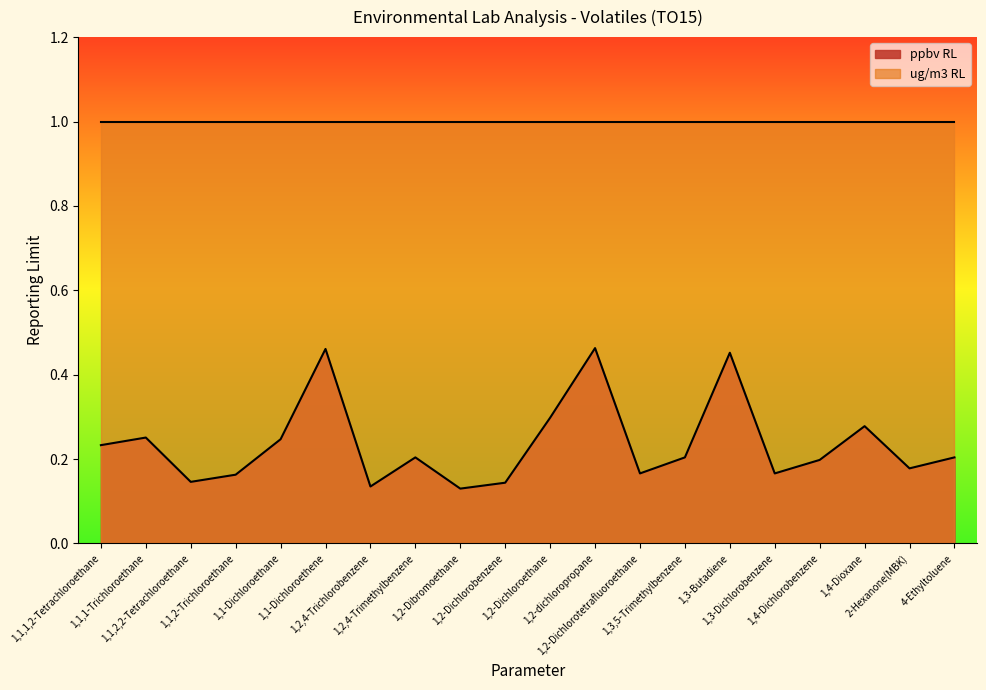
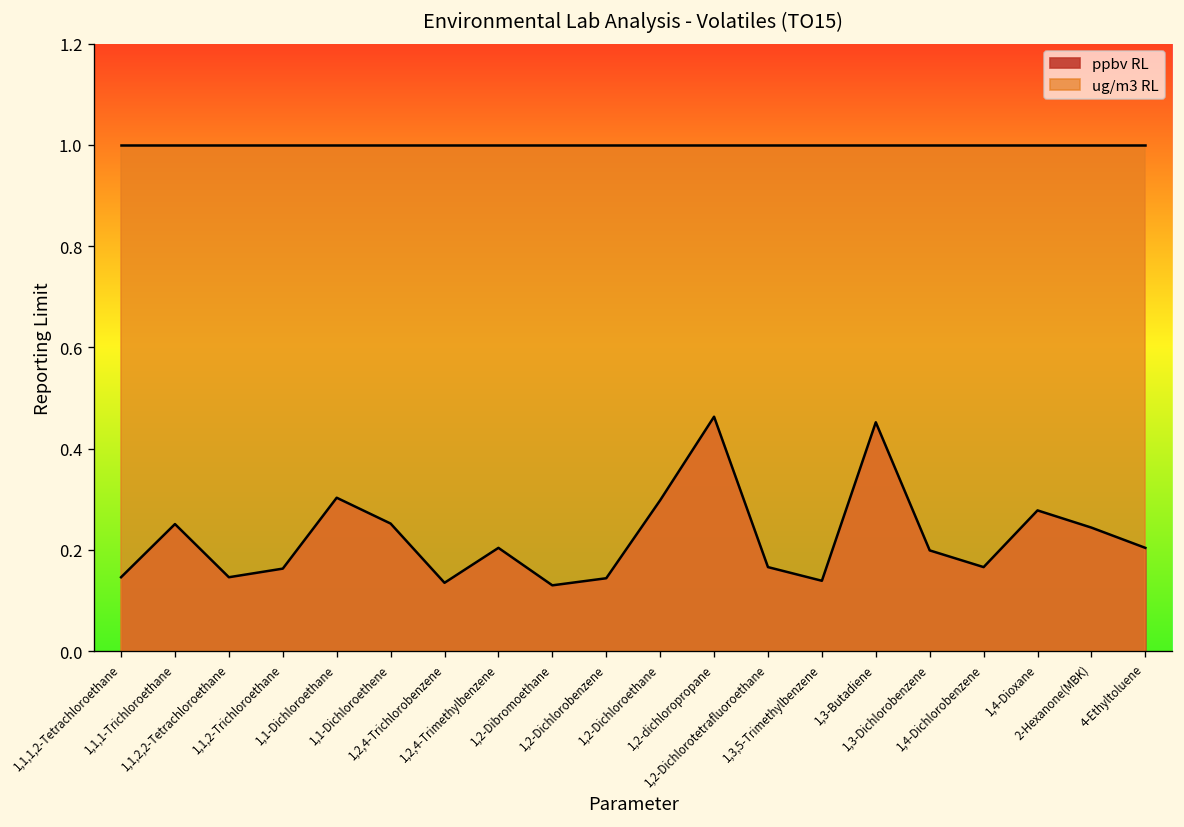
  {
    "ppbv RL": {
-     "1,1,1,2-Tetrachloroethane": 0.23,
+     "1,1,1,2-Tetrachloroethane": 0.15,
      "1,1,1-Trichloroethane": 0.25,
      "1,1,2,2-Tetrachloroethane": 0.15,
      "1,1,2-Trichloroethane": 0.16,
-     "1,1-Dichloroethane": 0.25,
-     "1,1-Dichloroethene": 0.46,
+     "1,1-Dichloroethane": 0.30,
+     "1,1-Dichloroethene": 0.25,
      "1,2,4-Trichlorobenzene": 0.14,
      "1,2,4-Trimethylbenzene": 0.20,
      "1,2-Dibromoethane": 0.13,
      "1,2-Dichlorobenzene": 0.14,
      "1,2-Dichloroethane": 0.30,
      "1,2-dichloropropane": 0.46,
      "1,2-Dichlorotetrafluoroethane": 0.17,
-     "1,3,5-Trimethylbenzene": 0.20,
+     "1,3,5-Trimethylbenzene": 0.14,
      "1,3-Butadiene": 0.45,
-     "1,3-Dichlorobenzene": 0.17,
-     "1,4-Dichlorobenzene": 0.20,
+     "1,3-Dichlorobenzene": 0.20,
+     "1,4-Dichlorobenzene": 0.17,
      "1,4-Dioxane": 0.28,
-     "2-Hexanone(MBK)": 0.18,
+     "2-Hexanone(MBK)": 0.24,
      "4-Ethyltoluene": 0.20
    },
    "ug/m3 RL": {
      "1,1,1,2-Tetrachloroethane": 1.00,
      "1,1,1-Trichloroethane": 1.00,
      "1,1,2,2-Tetrachloroethane": 1.00,
      "1,1,2-Trichloroethane": 1.00,
      "1,1-Dichloroethane": 1.00,
      "1,1-Dichloroethene": 1.00,
      "1,2,4-Trichlorobenzene": 1.00,
      "1,2,4-Trimethylbenzene": 1.00,
      "1,2-Dibromoethane": 1.00,
      "1,2-Dichlorobenzene": 1.00,
      "1,2-Dichloroethane": 1.00,
      "1,2-dichloropropane": 1.00,
      "1,2-Dichlorotetrafluoroethane": 1.00,
      "1,3,5-Trimethylbenzene": 1.00,
      "1,3-Butadiene": 1.00,
      "1,3-Dichlorobenzene": 1.00,
      "1,4-Dichlorobenzene": 1.00,
      "1,4-Dioxane": 1.00,
      "2-Hexanone(MBK)": 1.00,
      "4-Ethyltoluene": 1.00
    }
  }
